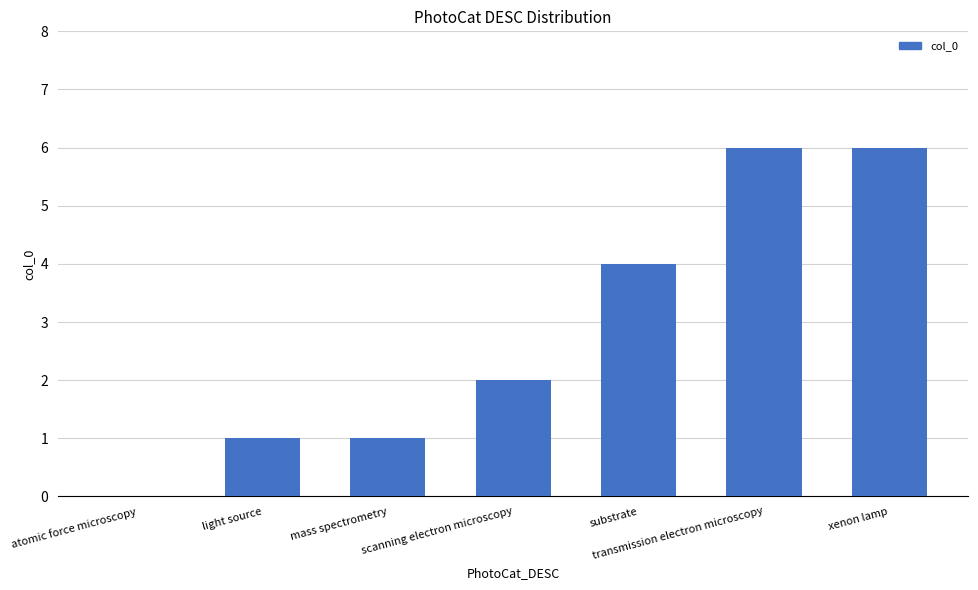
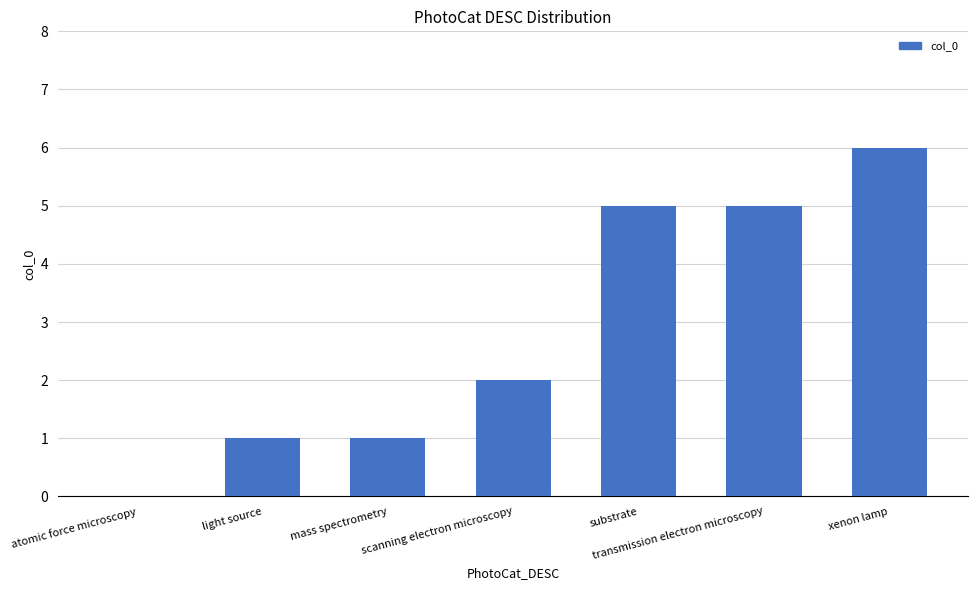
  {
    "atomic force microscopy": 0,
    "light source": 1,
    "mass spectrometry": 1,
    "scanning electron microscopy": 2,
-   "substrate": 4,
-   "transmission electron microscopy": 6,
+   "substrate": 5,
+   "transmission electron microscopy": 5,
    "xenon lamp": 6
  }
